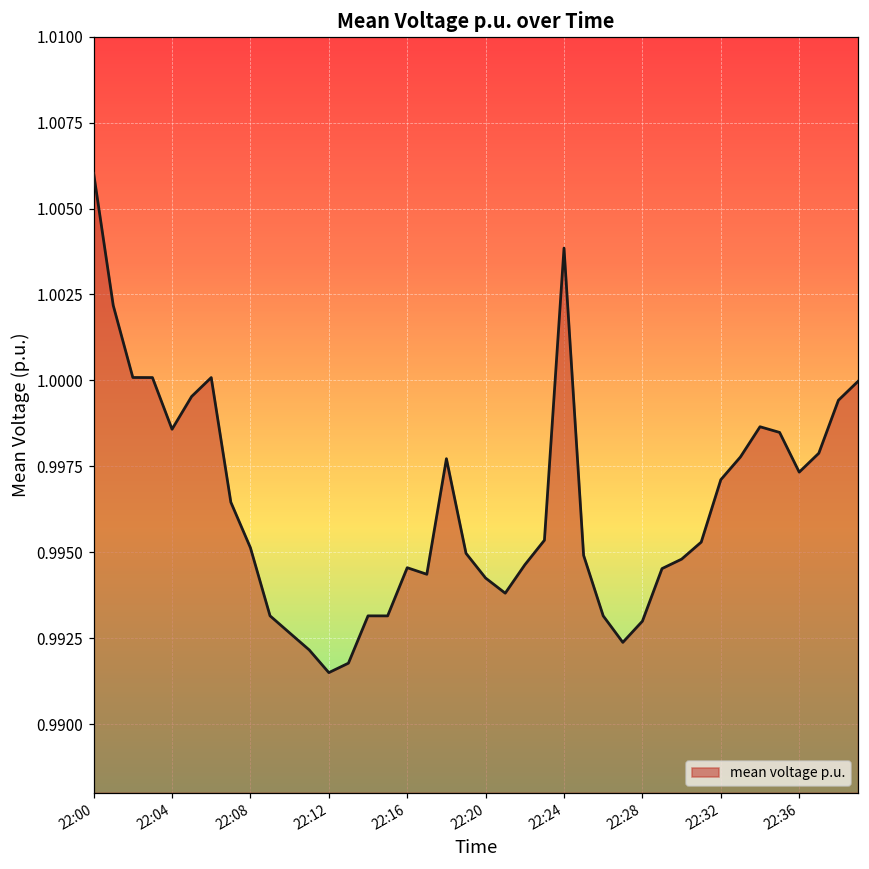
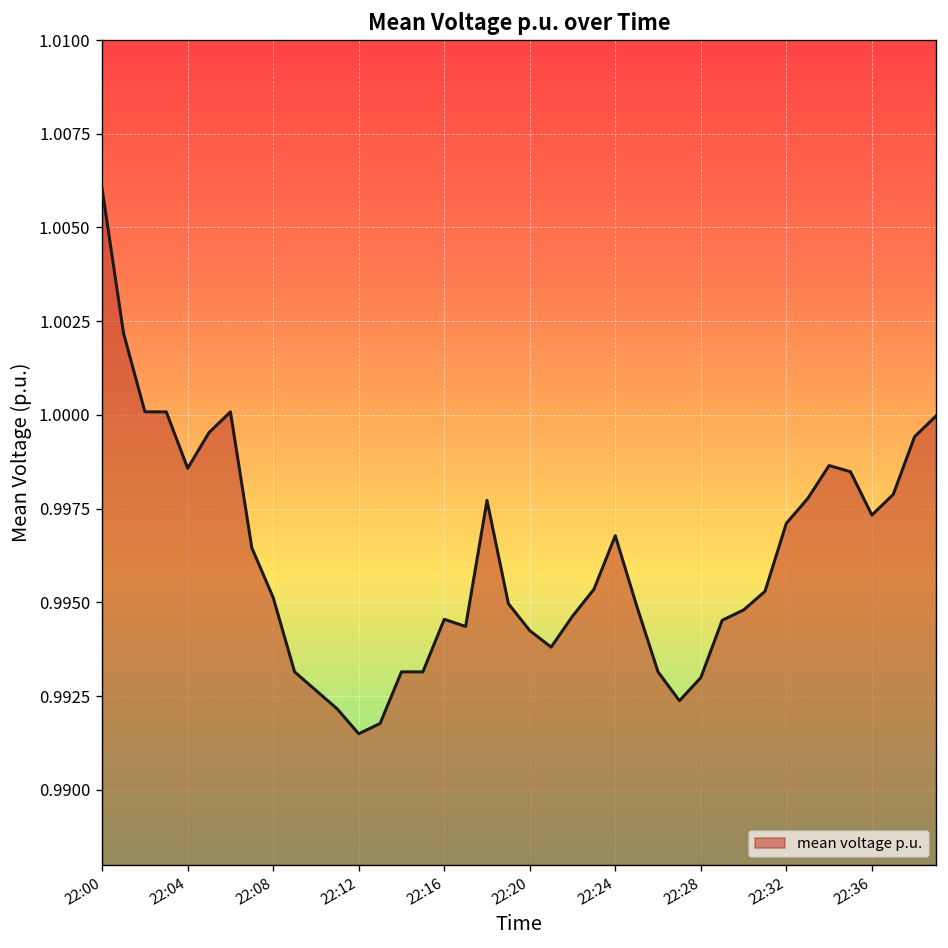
  {
    "22:00": 1.0060,
    "22:04": 0.9986,
    "22:08": 0.9951,
    "22:12": 0.9915,
    "22:16": 0.9946,
    "22:20": 0.9942,
-   "22:24": 1.0038,
+   "22:24": 0.9968,
    "22:28": 0.9930,
    "22:32": 0.9971,
    "22:36": 0.9973
  }
